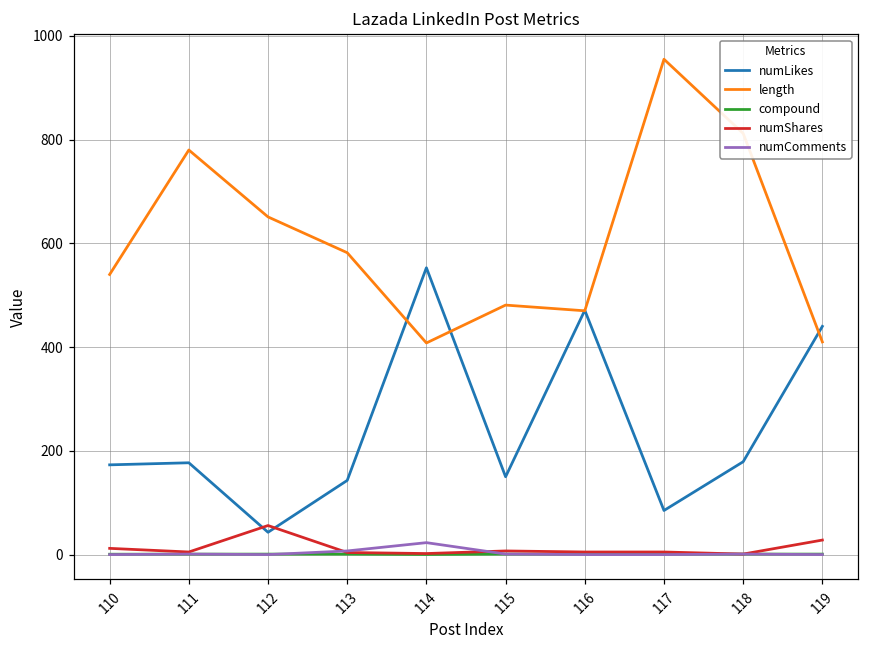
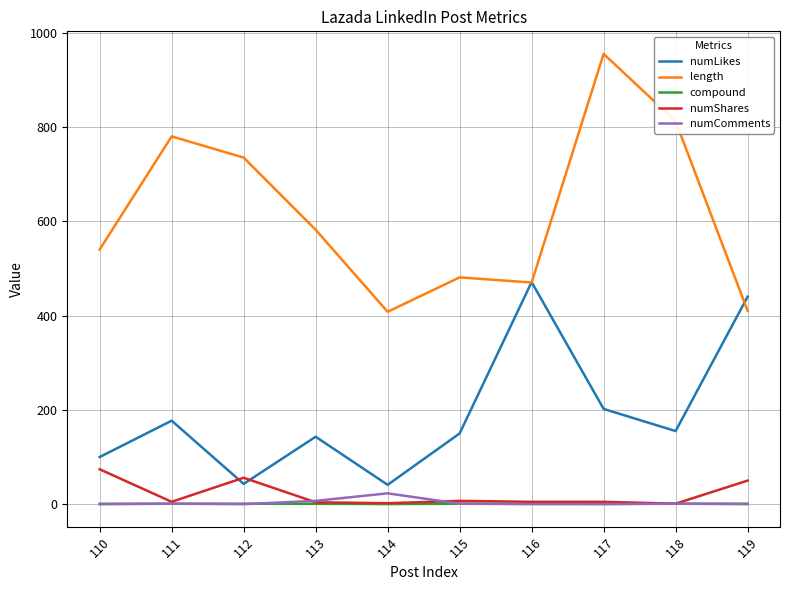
  {
    "numLikes": {
-     "110": 170,
+     "110": 100,
      "111": 180,
      "112": 40,
      "113": 140,
-     "114": 550,
+     "114": 40,
      "115": 150,
-     "117": 90,
-     "118": 180,
+     "117": 200,
+     "118": 160,
      "119": 440
    },
    "length": {
      "110": 540,
      "111": 780,
-     "112": 650,
+     "112": 740,
      "113": 580,
      "114": 410,
      "115": 480,
      "117": 960,
      "119": 410
    },
    "numShares": {
-     "110": 10,
+     "110": 70,
      "112": 60,
      "115": 10,
-     "119": 30
+     "119": 50
    },
    "numComments": {
      "114": 20
    }
  }
